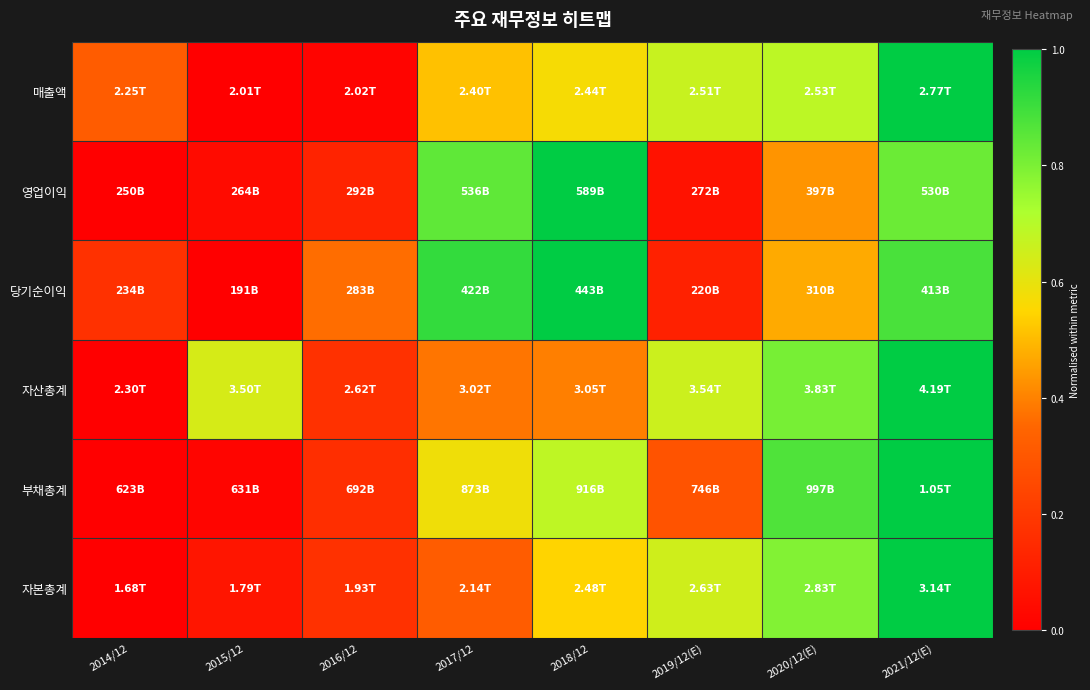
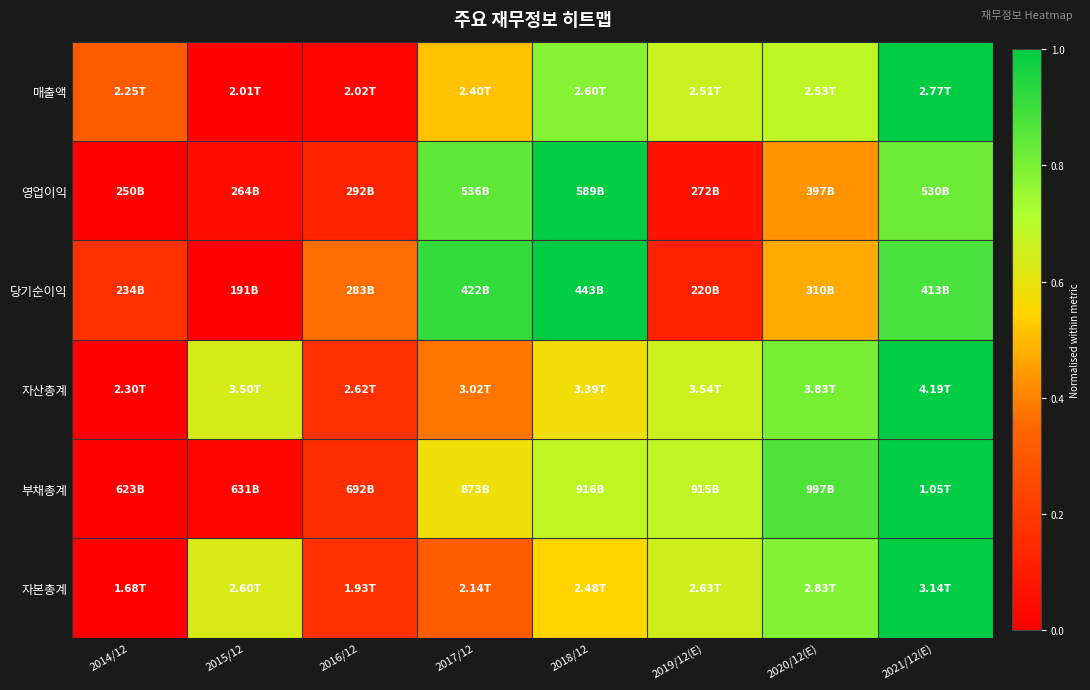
  {
    "매출액": {
      "2014/12": "2.25T",
      "2015/12": "2.01T",
      "2016/12": "2.02T",
      "2017/12": "2.40T",
-     "2018/12": "2.44T",
+     "2018/12": "2.60T",
      "2019/12(E)": "2.51T",
      "2020/12(E)": "2.53T",
      "2021/12(E)": "2.77T"
    },
    "영업이익": {
      "2014/12": "250B",
      "2015/12": "264B",
      "2016/12": "292B",
      "2017/12": "536B",
      "2018/12": "589B",
      "2019/12(E)": "272B",
      "2020/12(E)": "397B",
      "2021/12(E)": "530B"
    },
    "당기순이익": {
      "2014/12": "234B",
      "2015/12": "191B",
      "2016/12": "283B",
      "2017/12": "422B",
      "2018/12": "443B",
      "2019/12(E)": "220B",
      "2020/12(E)": "310B",
      "2021/12(E)": "413B"
    },
    "자산총계": {
      "2014/12": "2.30T",
      "2015/12": "3.50T",
      "2016/12": "2.62T",
      "2017/12": "3.02T",
-     "2018/12": "3.05T",
+     "2018/12": "3.39T",
      "2019/12(E)": "3.54T",
      "2020/12(E)": "3.83T",
      "2021/12(E)": "4.19T"
    },
    "부채총계": {
      "2014/12": "623B",
      "2015/12": "631B",
      "2016/12": "692B",
      "2017/12": "873B",
      "2018/12": "916B",
-     "2019/12(E)": "746B",
+     "2019/12(E)": "915B",
      "2020/12(E)": "997B",
      "2021/12(E)": "1.05T"
    },
    "자본총계": {
      "2014/12": "1.68T",
-     "2015/12": "1.79T",
+     "2015/12": "2.60T",
      "2016/12": "1.93T",
      "2017/12": "2.14T",
      "2018/12": "2.48T",
      "2019/12(E)": "2.63T",
      "2020/12(E)": "2.83T",
      "2021/12(E)": "3.14T"
    }
  }
